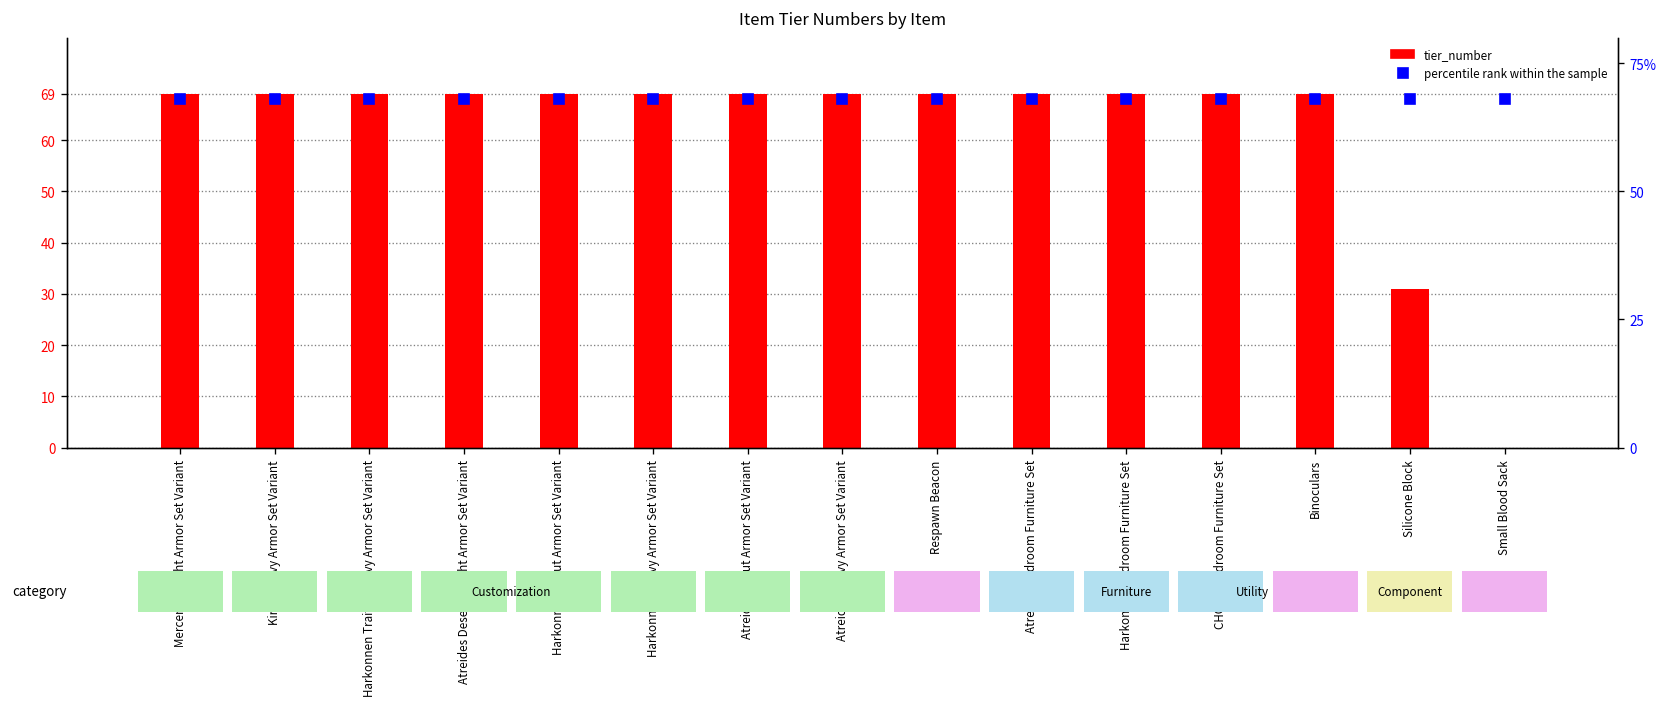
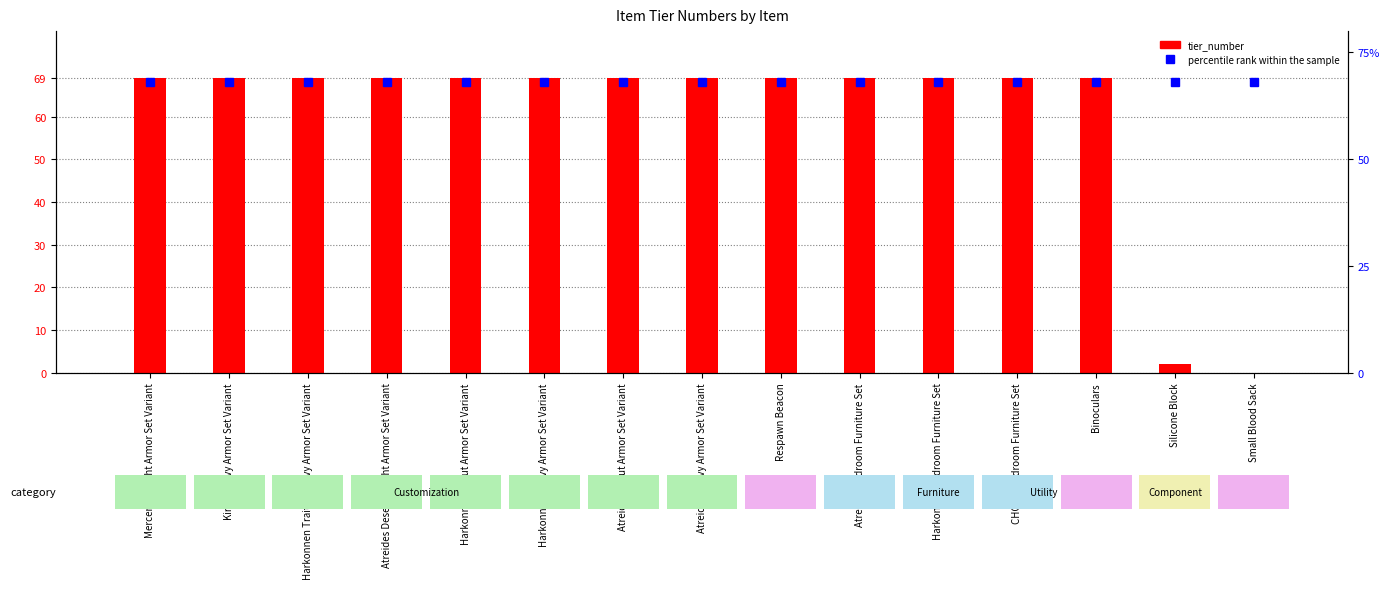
  {
    "percentile rank within the sample": {
      "Mercenary Light Armor Set Variant": 68,
      "Kirab Heavy Armor Set Variant": 68,
      "Harkonnen Traitor Heavy Armor Set Variant": 68,
      "Atreides Deserter Light Armor Set Variant": 68,
      "Harkonnen Scout Armor Set Variant": 68,
      "Harkonnen Heavy Armor Set Variant": 68,
      "Atreides Scout Armor Set Variant": 68,
      "Atreides Heavy Armor Set Variant": 68,
      "Respawn Beacon": 68,
      "Atreides Bedroom Furniture Set": 68,
      "Harkonnen Bedroom Furniture Set": 68,
      "CHOAM Bedroom Furniture Set": 68,
      "Binoculars": 68,
      "Silicone Block": 68,
      "Small Blood Sack": 68
    },
    "tier_number": {
      "Mercenary Light Armor Set Variant": 69,
      "Kirab Heavy Armor Set Variant": 69,
      "Harkonnen Traitor Heavy Armor Set Variant": 69,
      "Atreides Deserter Light Armor Set Variant": 69,
      "Harkonnen Scout Armor Set Variant": 69,
      "Harkonnen Heavy Armor Set Variant": 69,
      "Atreides Scout Armor Set Variant": 69,
      "Atreides Heavy Armor Set Variant": 69,
      "Respawn Beacon": 69,
      "Atreides Bedroom Furniture Set": 69,
      "Harkonnen Bedroom Furniture Set": 69,
      "CHOAM Bedroom Furniture Set": 69,
      "Binoculars": 69,
-     "Silicone Block": 31,
+     "Silicone Block": 2,
      "Small Blood Sack": 0
    }
  }
